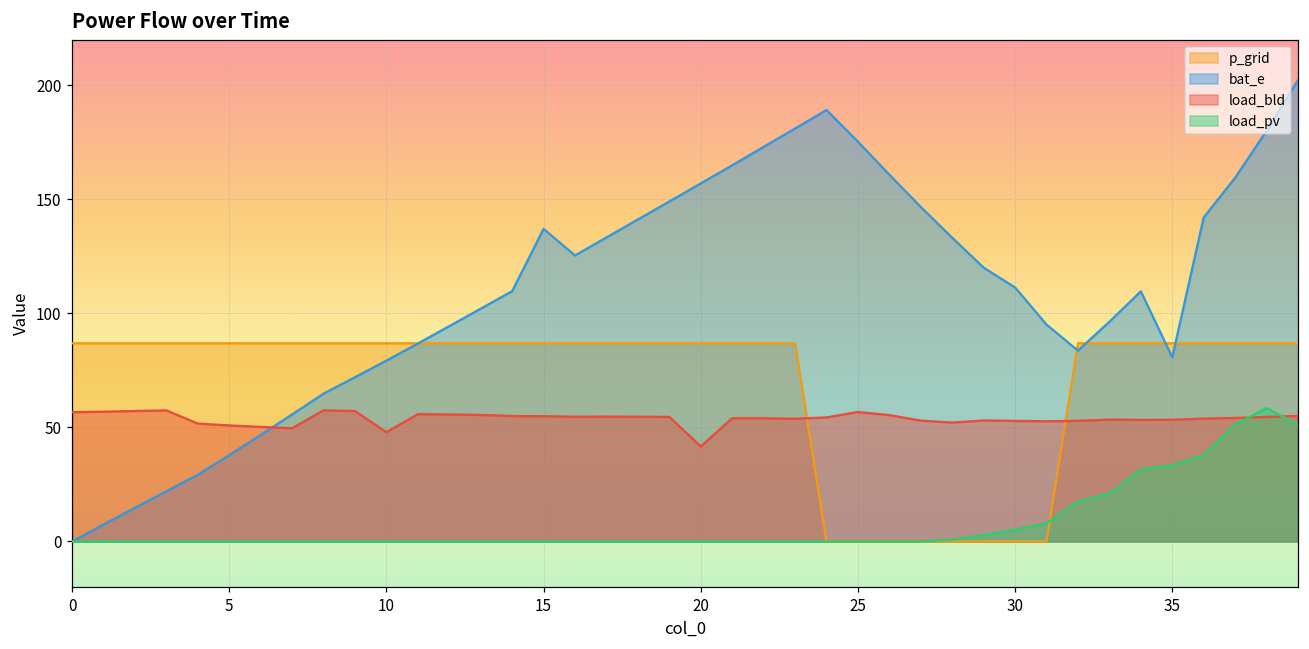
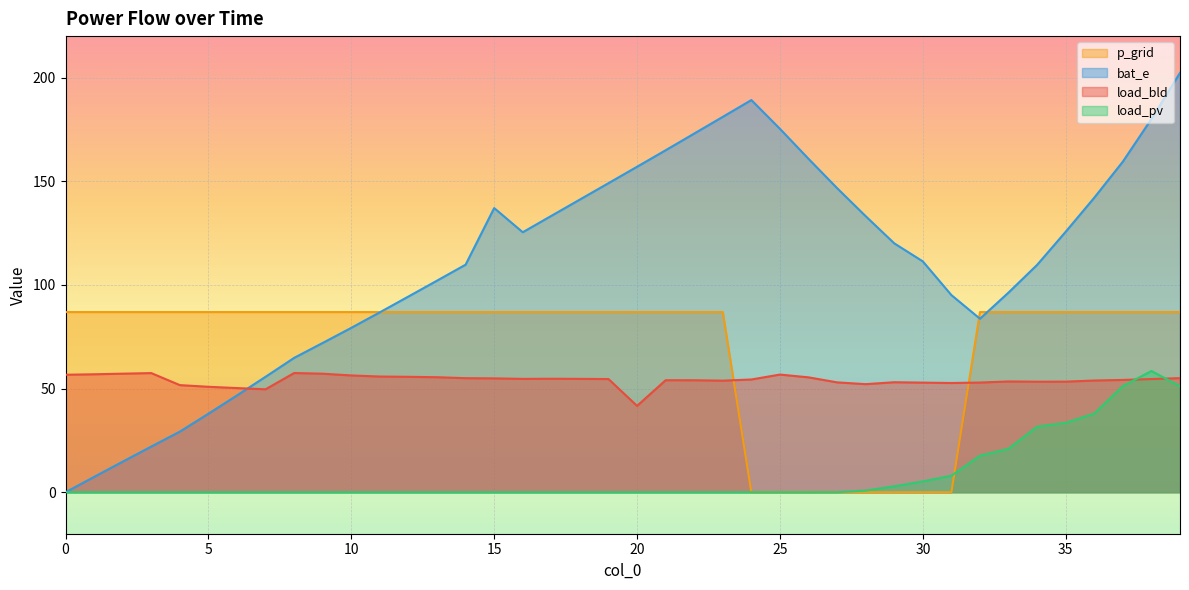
  {
    "p_grid": {
      "0": 87,
      "5": 87,
      "10": 87,
      "15": 87,
      "20": 87,
      "30": 0,
      "35": 87
    },
    "bat_e": {
      "5": 38,
      "10": 79,
      "15": 137,
      "20": 157,
      "25": 175,
      "30": 111,
-     "35": 81
+     "35": 126
    },
    "load_bld": {
      "0": 57,
      "5": 51,
-     "10": 48,
+     "10": 56,
      "15": 55,
      "20": 42,
      "25": 57,
      "30": 53,
      "35": 53
    },
    "load_pv": {
      "5": 0,
      "10": 0,
      "15": 0,
      "20": 0,
      "30": 5,
      "35": 33
    }
  }
